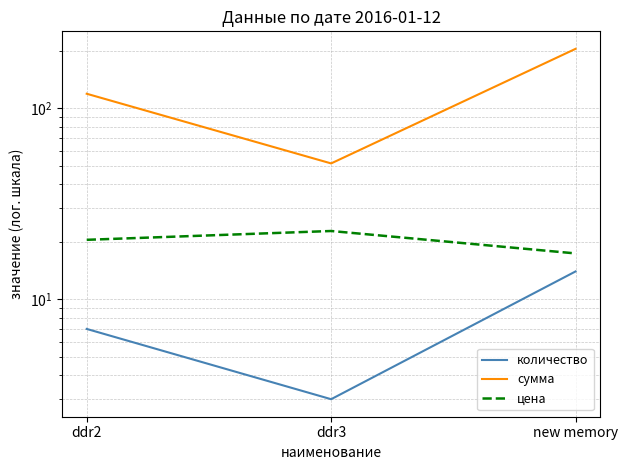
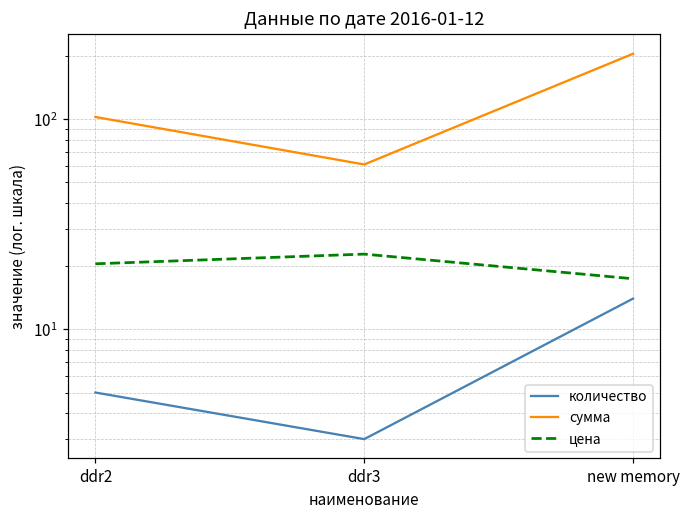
  {
    "количество": {
-     "ddr2": 7,
+     "ddr2": 5,
      "ddr3": 3,
      "new memory": 14
    },
    "сумма": {
-     "ddr2": 120,
-     "ddr3": 52,
+     "ddr2": 100,
+     "ddr3": 61,
      "new memory": 210
    },
    "цена": {
      "ddr2": 21,
      "ddr3": 23,
      "new memory": 17
    }
  }
